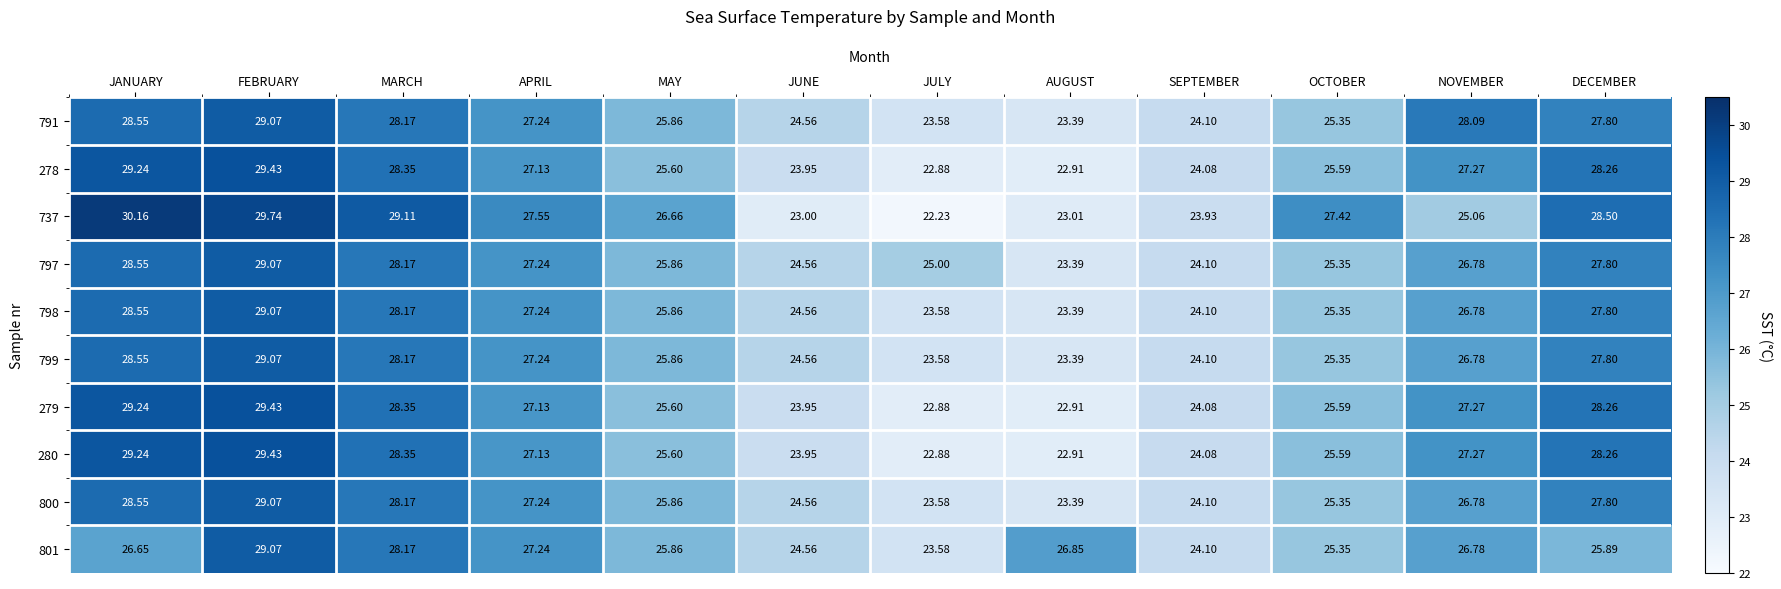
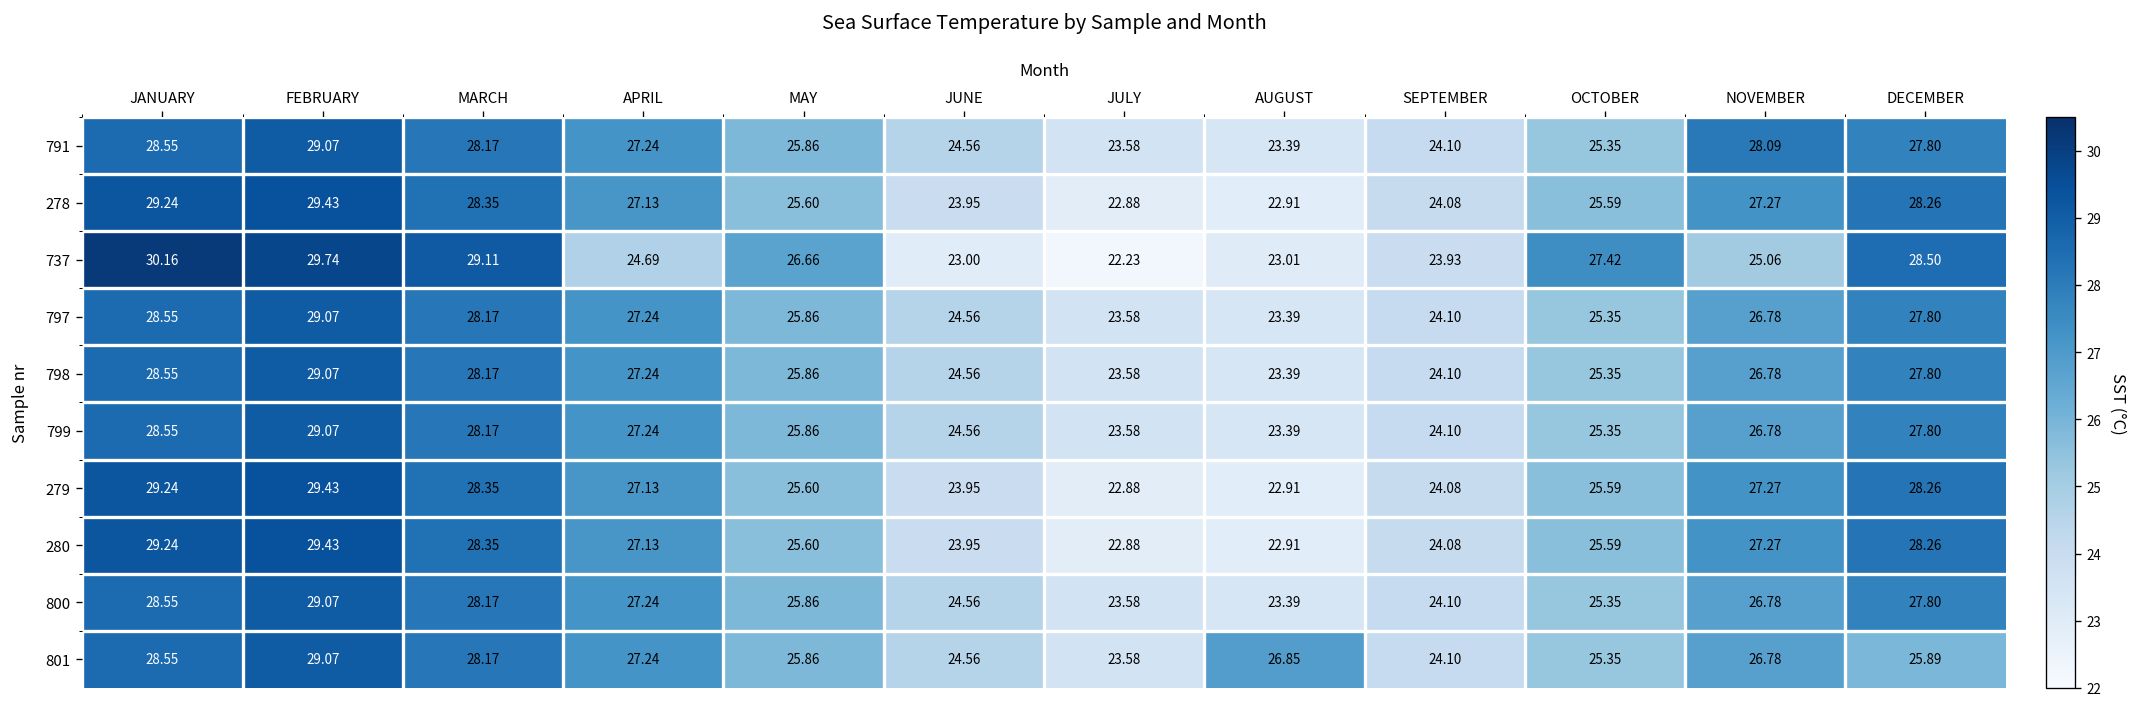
  {
    "791": {
      "JANUARY": 28.55,
      "FEBRUARY": 29.07,
      "MARCH": 28.17,
      "APRIL": 27.24,
      "MAY": 25.86,
      "JUNE": 24.56,
      "JULY": 23.58,
      "AUGUST": 23.39,
      "SEPTEMBER": 24.10,
      "OCTOBER": 25.35,
      "NOVEMBER": 28.09,
      "DECEMBER": 27.80
    },
    "278": {
      "JANUARY": 29.24,
      "FEBRUARY": 29.43,
      "MARCH": 28.35,
      "APRIL": 27.13,
      "MAY": 25.60,
      "JUNE": 23.95,
      "JULY": 22.88,
      "AUGUST": 22.91,
      "SEPTEMBER": 24.08,
      "OCTOBER": 25.59,
      "NOVEMBER": 27.27,
      "DECEMBER": 28.26
    },
    "737": {
      "JANUARY": 30.16,
      "FEBRUARY": 29.74,
      "MARCH": 29.11,
-     "APRIL": 27.55,
+     "APRIL": 24.69,
      "MAY": 26.66,
      "JUNE": 23.00,
      "JULY": 22.23,
      "AUGUST": 23.01,
      "SEPTEMBER": 23.93,
      "OCTOBER": 27.42,
      "NOVEMBER": 25.06,
      "DECEMBER": 28.50
    },
    "797": {
      "JANUARY": 28.55,
      "FEBRUARY": 29.07,
      "MARCH": 28.17,
      "APRIL": 27.24,
      "MAY": 25.86,
      "JUNE": 24.56,
-     "JULY": 25.00,
+     "JULY": 23.58,
      "AUGUST": 23.39,
      "SEPTEMBER": 24.10,
      "OCTOBER": 25.35,
      "NOVEMBER": 26.78,
      "DECEMBER": 27.80
    },
    "798": {
      "JANUARY": 28.55,
      "FEBRUARY": 29.07,
      "MARCH": 28.17,
      "APRIL": 27.24,
      "MAY": 25.86,
      "JUNE": 24.56,
      "JULY": 23.58,
      "AUGUST": 23.39,
      "SEPTEMBER": 24.10,
      "OCTOBER": 25.35,
      "NOVEMBER": 26.78,
      "DECEMBER": 27.80
    },
    "799": {
      "JANUARY": 28.55,
      "FEBRUARY": 29.07,
      "MARCH": 28.17,
      "APRIL": 27.24,
      "MAY": 25.86,
      "JUNE": 24.56,
      "JULY": 23.58,
      "AUGUST": 23.39,
      "SEPTEMBER": 24.10,
      "OCTOBER": 25.35,
      "NOVEMBER": 26.78,
      "DECEMBER": 27.80
    },
    "279": {
      "JANUARY": 29.24,
      "FEBRUARY": 29.43,
      "MARCH": 28.35,
      "APRIL": 27.13,
      "MAY": 25.60,
      "JUNE": 23.95,
      "JULY": 22.88,
      "AUGUST": 22.91,
      "SEPTEMBER": 24.08,
      "OCTOBER": 25.59,
      "NOVEMBER": 27.27,
      "DECEMBER": 28.26
    },
    "280": {
      "JANUARY": 29.24,
      "FEBRUARY": 29.43,
      "MARCH": 28.35,
      "APRIL": 27.13,
      "MAY": 25.60,
      "JUNE": 23.95,
      "JULY": 22.88,
      "AUGUST": 22.91,
      "SEPTEMBER": 24.08,
      "OCTOBER": 25.59,
      "NOVEMBER": 27.27,
      "DECEMBER": 28.26
    },
    "800": {
      "JANUARY": 28.55,
      "FEBRUARY": 29.07,
      "MARCH": 28.17,
      "APRIL": 27.24,
      "MAY": 25.86,
      "JUNE": 24.56,
      "JULY": 23.58,
      "AUGUST": 23.39,
      "SEPTEMBER": 24.10,
      "OCTOBER": 25.35,
      "NOVEMBER": 26.78,
      "DECEMBER": 27.80
    },
    "801": {
-     "JANUARY": 26.65,
+     "JANUARY": 28.55,
      "FEBRUARY": 29.07,
      "MARCH": 28.17,
      "APRIL": 27.24,
      "MAY": 25.86,
      "JUNE": 24.56,
      "JULY": 23.58,
      "AUGUST": 26.85,
      "SEPTEMBER": 24.10,
      "OCTOBER": 25.35,
      "NOVEMBER": 26.78,
      "DECEMBER": 25.89
    }
  }
